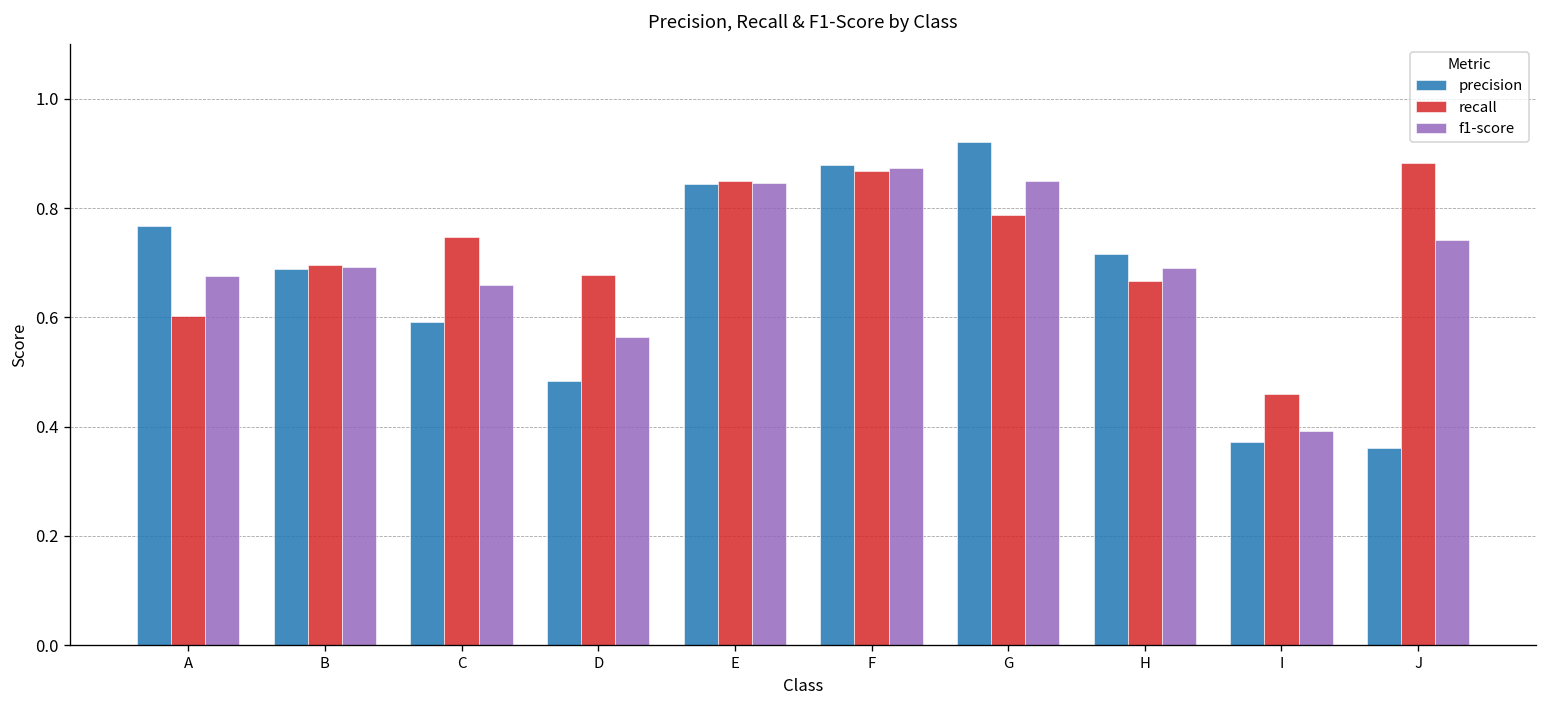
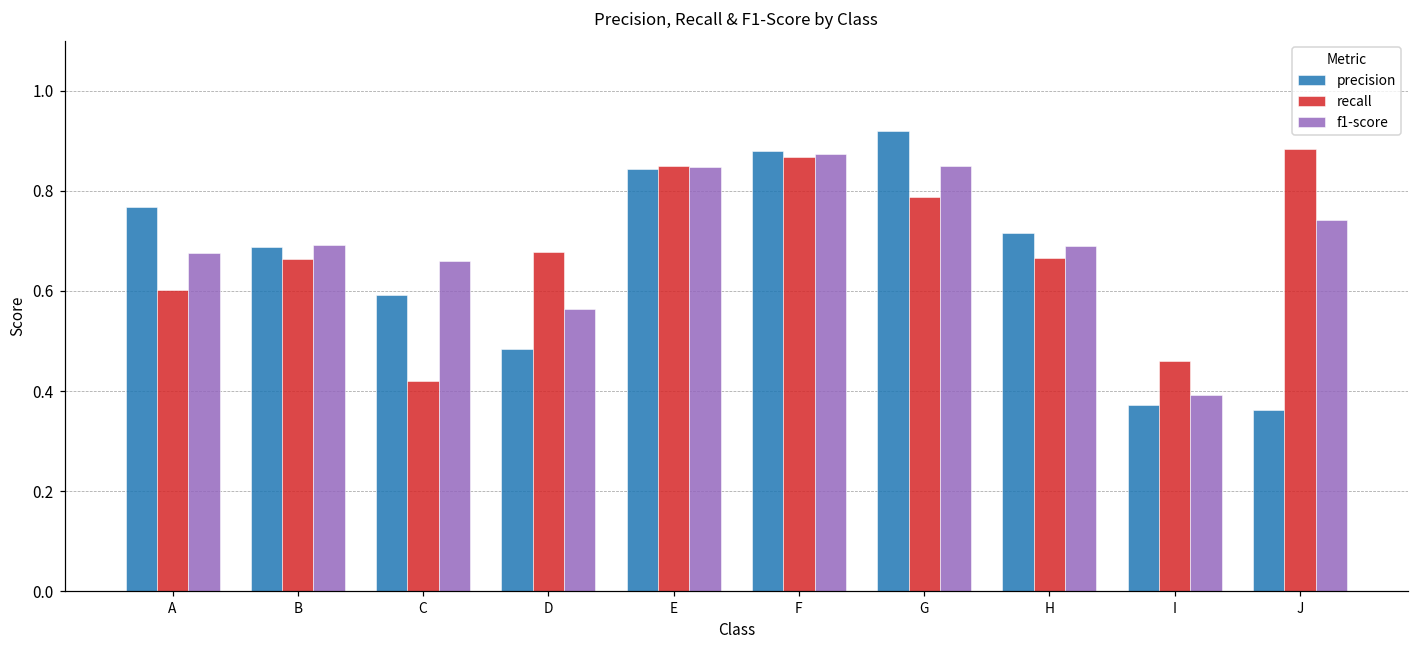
  {
    "precision": {
      "A": 0.77,
      "B": 0.69,
      "C": 0.59,
      "D": 0.48,
      "E": 0.84,
      "F": 0.88,
      "G": 0.92,
      "H": 0.72,
      "I": 0.37,
      "J": 0.36
    },
    "recall": {
      "A": 0.60,
-     "B": 0.70,
-     "C": 0.75,
+     "B": 0.66,
+     "C": 0.42,
      "D": 0.68,
      "E": 0.85,
      "F": 0.87,
      "G": 0.79,
      "H": 0.67,
      "I": 0.46,
      "J": 0.88
    },
    "f1-score": {
      "A": 0.68,
      "B": 0.69,
      "C": 0.66,
      "D": 0.56,
      "E": 0.85,
      "F": 0.87,
      "G": 0.85,
      "H": 0.69,
      "I": 0.39,
      "J": 0.74
    }
  }
